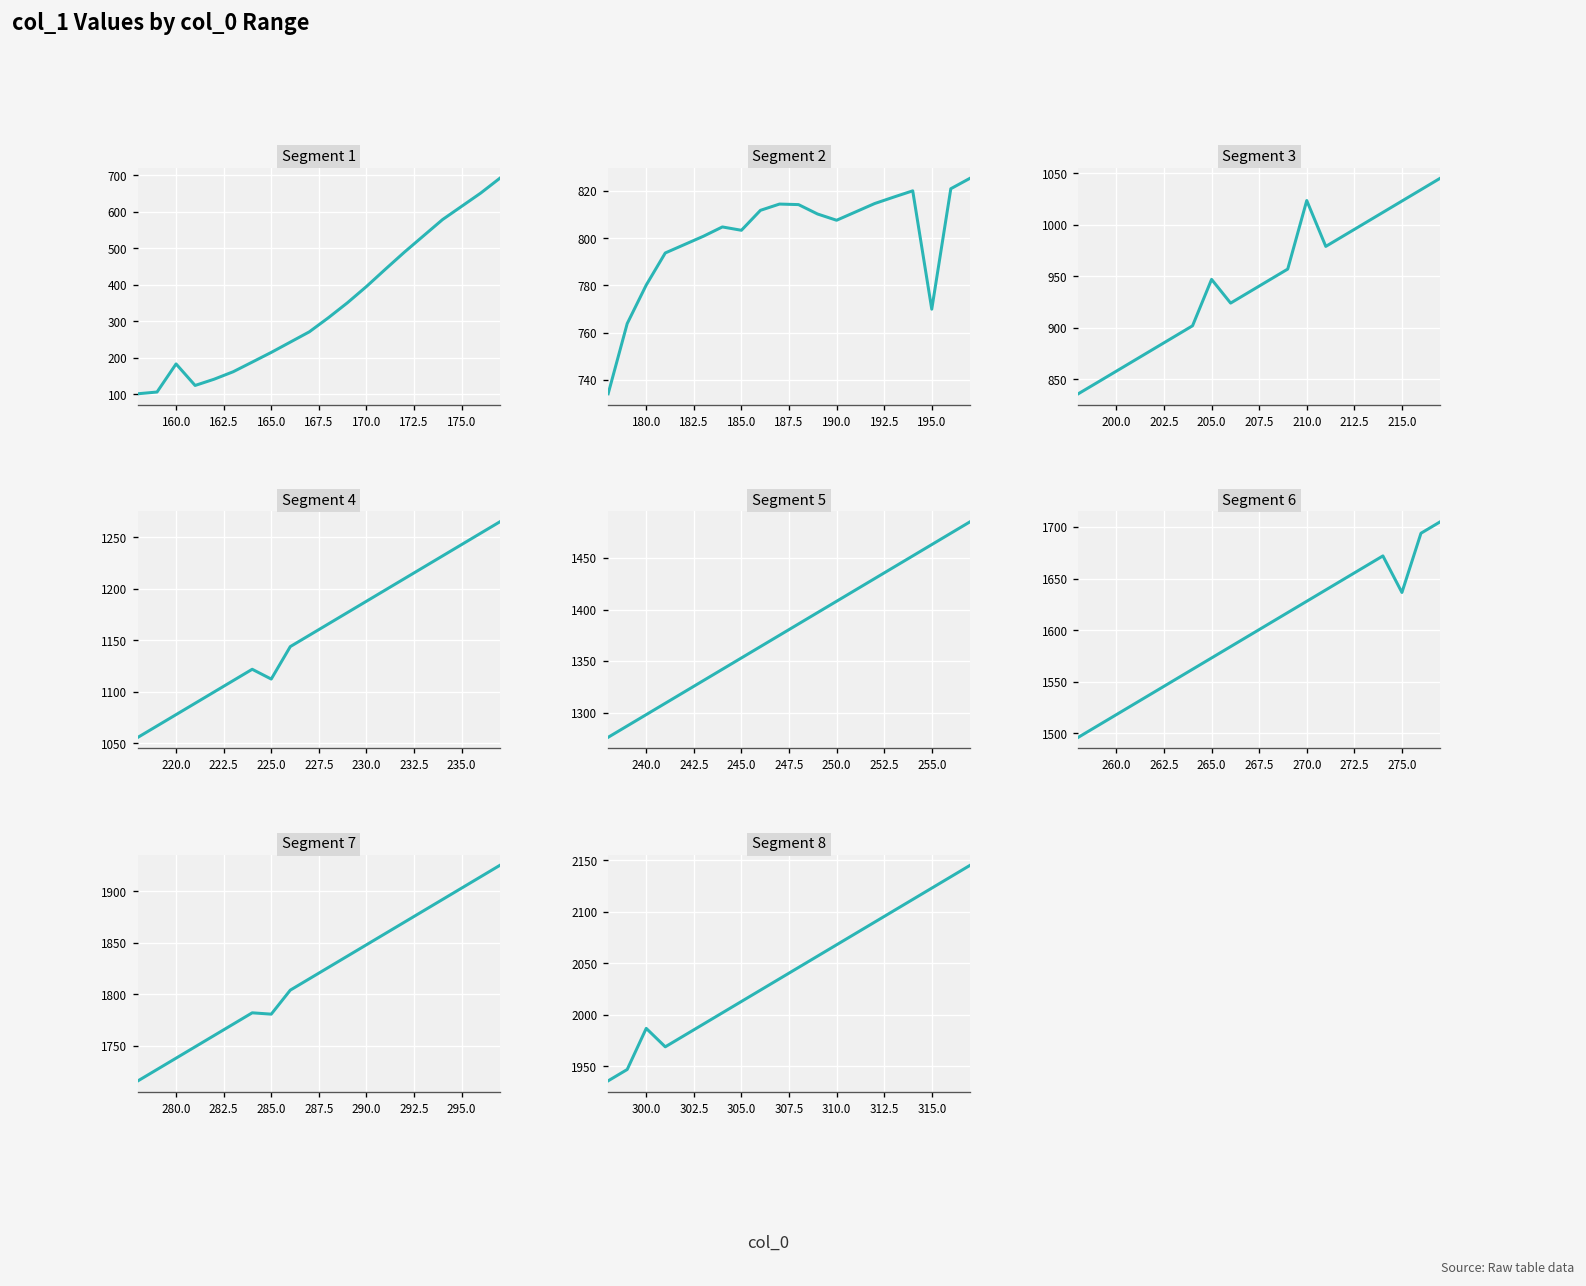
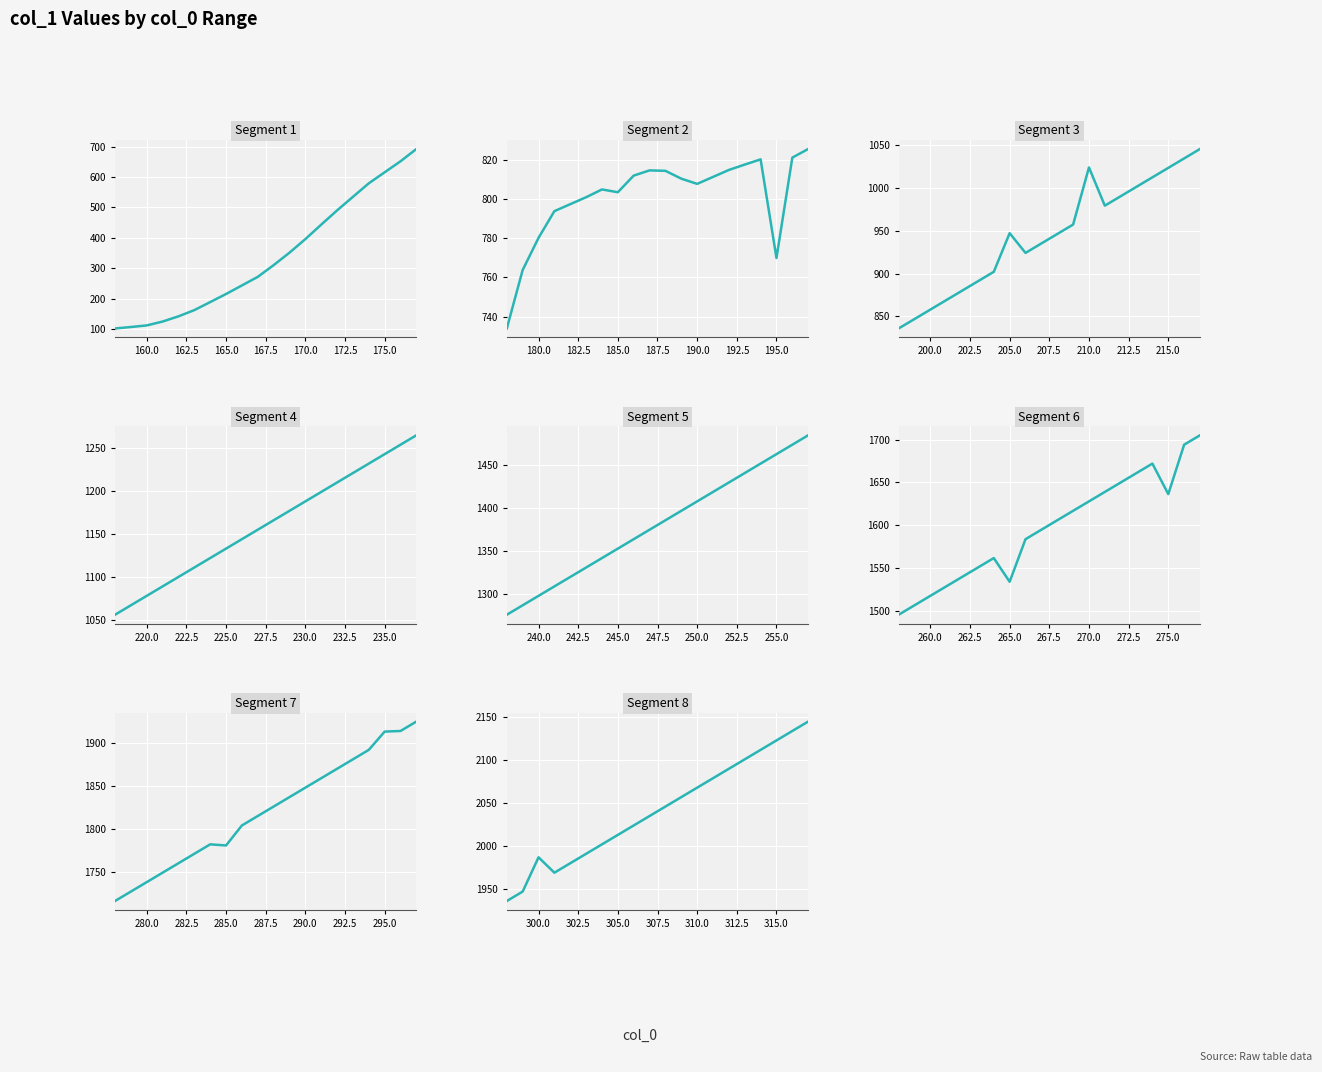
  {
    "Segment 1": {
-     "160.0": 180,
+     "160.0": 110,
      "165.0": 220,
      "170.0": 400,
      "175.0": 620
    },
    "Segment 2": {
      "180.0": 780,
      "185.0": 803,
      "190.0": 808,
      "195.0": 770
    },
    "Segment 3": {
      "200.0": 860,
      "205.0": 950,
      "210.0": 1020,
      "215.0": 1020
    },
    "Segment 4": {
      "220.0": 1080,
-     "225.0": 1110,
+     "225.0": 1130,
      "230.0": 1190,
      "235.0": 1240
    },
    "Segment 5": {
      "240.0": 1300,
      "245.0": 1350,
      "250.0": 1410,
      "255.0": 1460
    },
    "Segment 6": {
      "260.0": 1520,
-     "265.0": 1570,
+     "265.0": 1530,
      "270.0": 1630,
      "275.0": 1640
    },
    "Segment 7": {
      "280.0": 1740,
      "285.0": 1780,
      "290.0": 1850,
-     "295.0": 1900
+     "295.0": 1910
    },
    "Segment 8": {
      "300.0": 1990,
      "305.0": 2010,
      "310.0": 2070,
      "315.0": 2120
    }
  }
